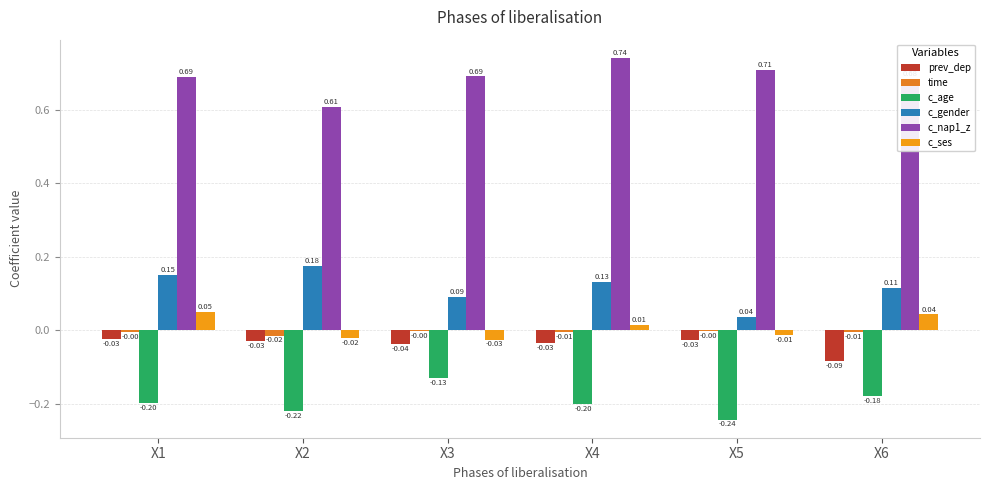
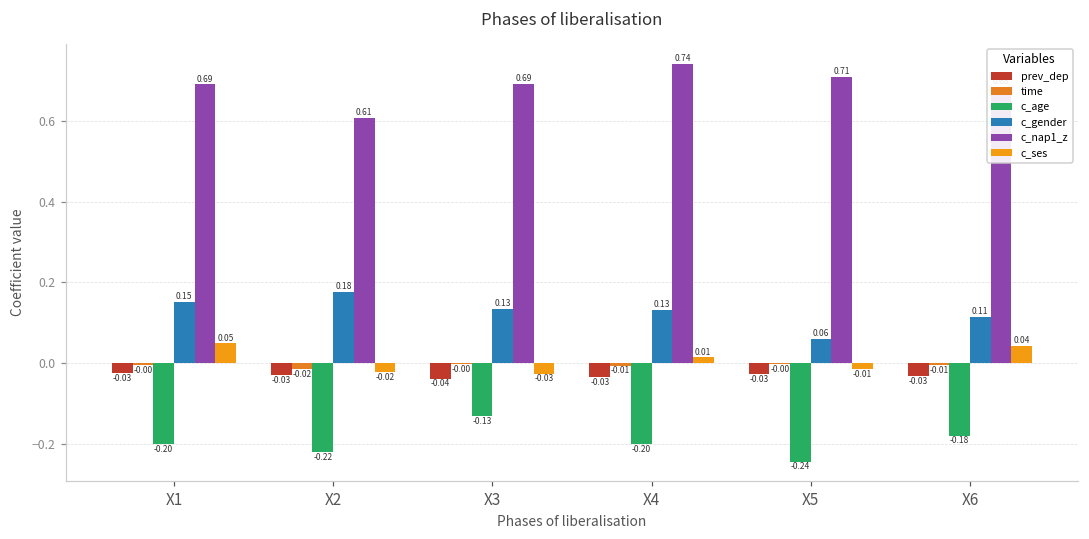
  {
    "prev_dep": {
      "X1": -0.03,
      "X2": -0.03,
      "X3": -0.04,
      "X4": -0.03,
      "X5": -0.03,
-     "X6": -0.09
+     "X6": -0.03
    },
    "c_age": {
      "X1": -0.20,
      "X2": -0.22,
      "X3": -0.13,
      "X4": -0.20,
      "X5": -0.24,
      "X6": -0.18
    },
    "c_gender": {
      "X1": 0.15,
      "X2": 0.18,
-     "X3": 0.09,
+     "X3": 0.13,
      "X4": 0.13,
-     "X5": 0.04,
+     "X5": 0.06,
      "X6": 0.11
    },
    "c_nap1_z": {
      "X1": 0.69,
      "X2": 0.61,
      "X3": 0.69,
      "X4": 0.74,
      "X5": 0.71
    }
  }
